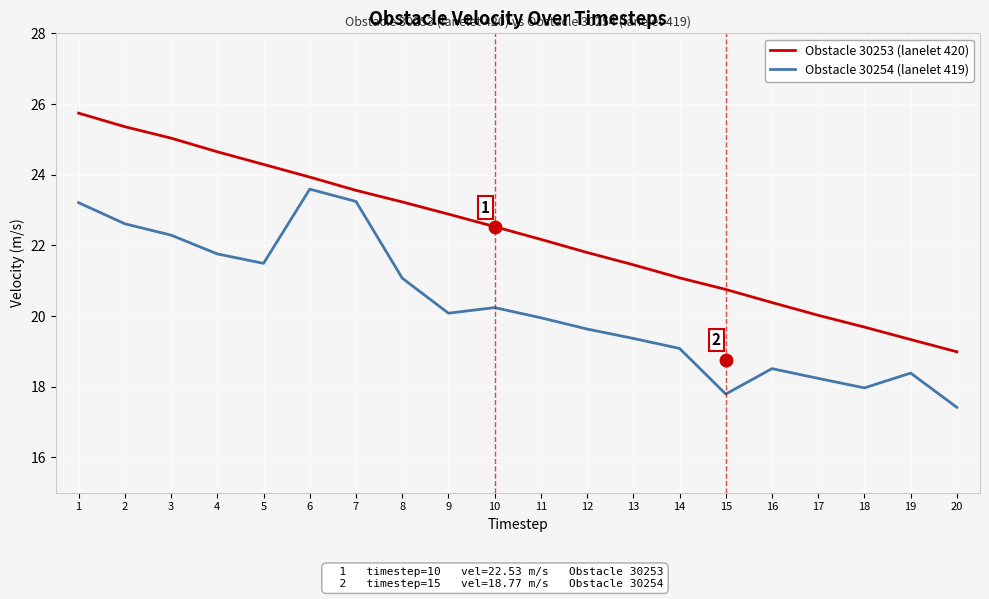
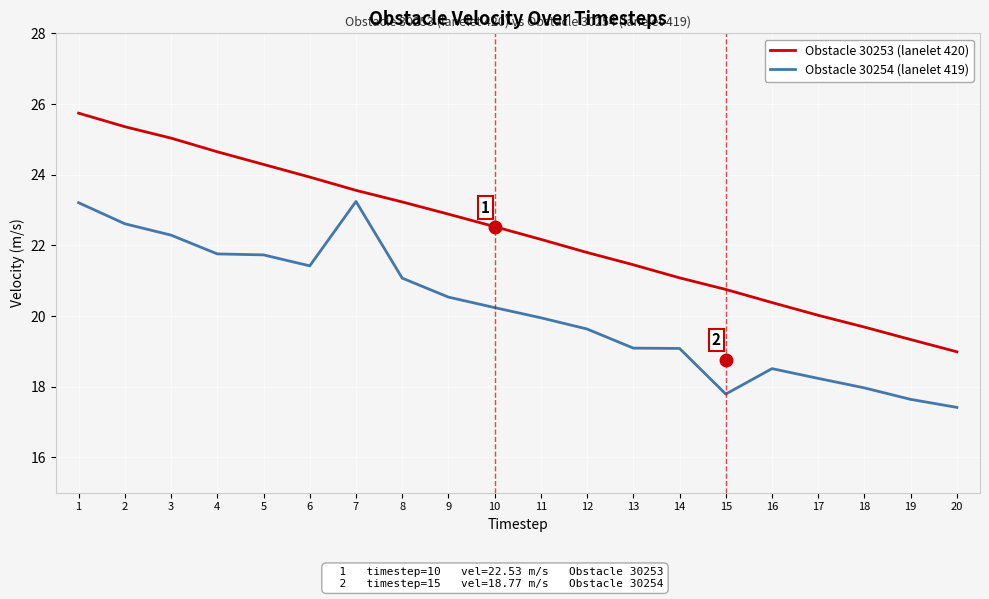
  {
    "Obstacle 30254 (lanelet 419)": {
      "1": 23.2,
      "2": 22.6,
      "3": 22.3,
      "4": 21.8,
-     "5": 21.5,
-     "6": 23.6,
+     "5": 21.7,
+     "6": 21.4,
      "7": 23.2,
      "8": 21.1,
-     "9": 20.1,
+     "9": 20.5,
      "10": 20.2,
      "11": 20.0,
      "12": 19.6,
-     "13": 19.4,
+     "13": 19.1,
      "14": 19.1,
      "15": 17.8,
      "16": 18.5,
      "17": 18.2,
      "18": 18.0,
-     "19": 18.4,
+     "19": 17.6,
      "20": 17.4
    }
  }
